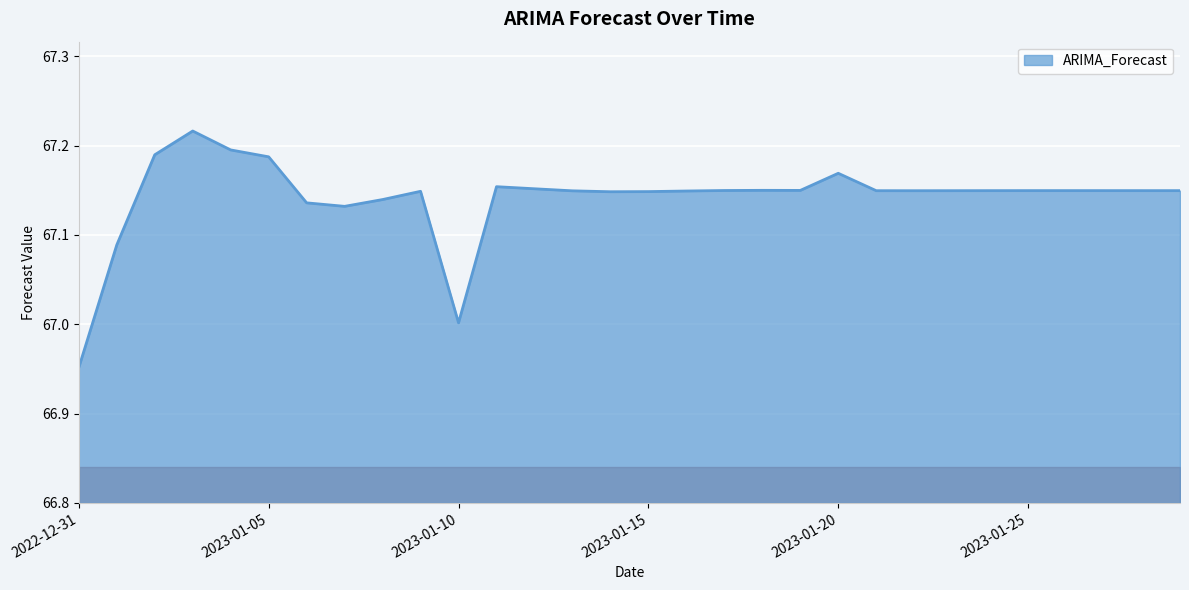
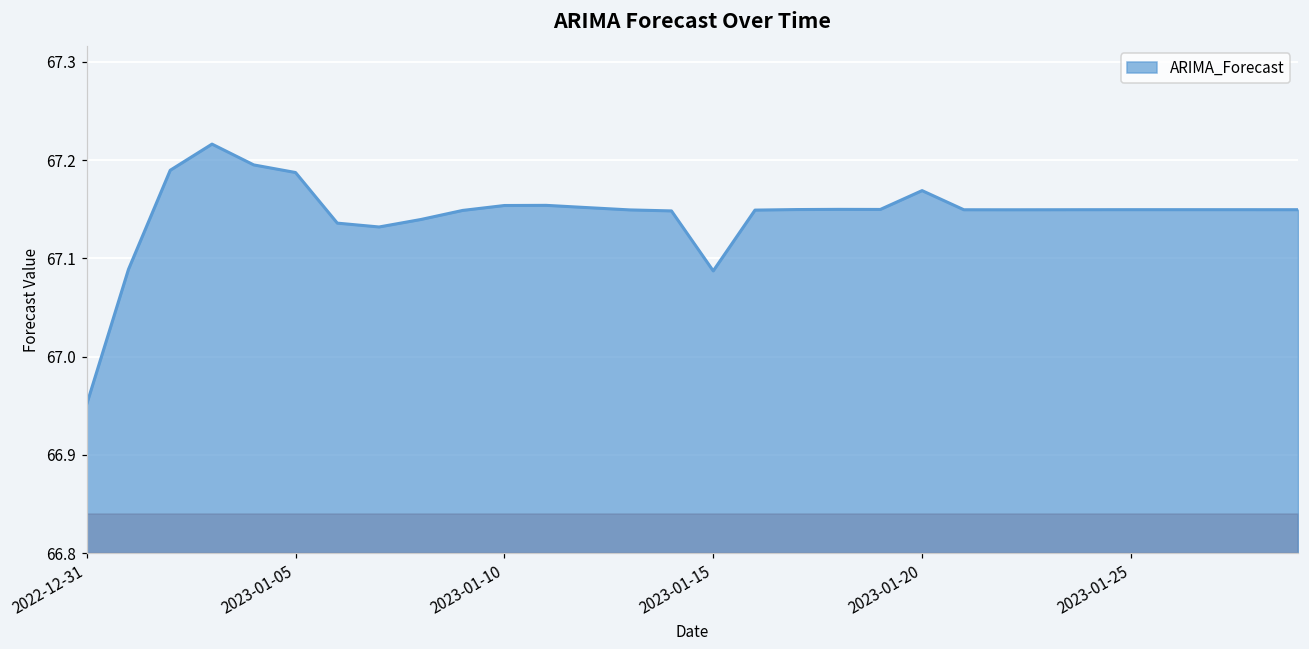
  {
    "ARIMA_Forecast": {
      "2022-12-31": 66.95,
      "2023-01-05": 67.19,
-     "2023-01-10": 67.00,
-     "2023-01-15": 67.15,
+     "2023-01-10": 67.15,
+     "2023-01-15": 67.09,
      "2023-01-20": 67.17,
      "2023-01-25": 67.15
    }
  }
